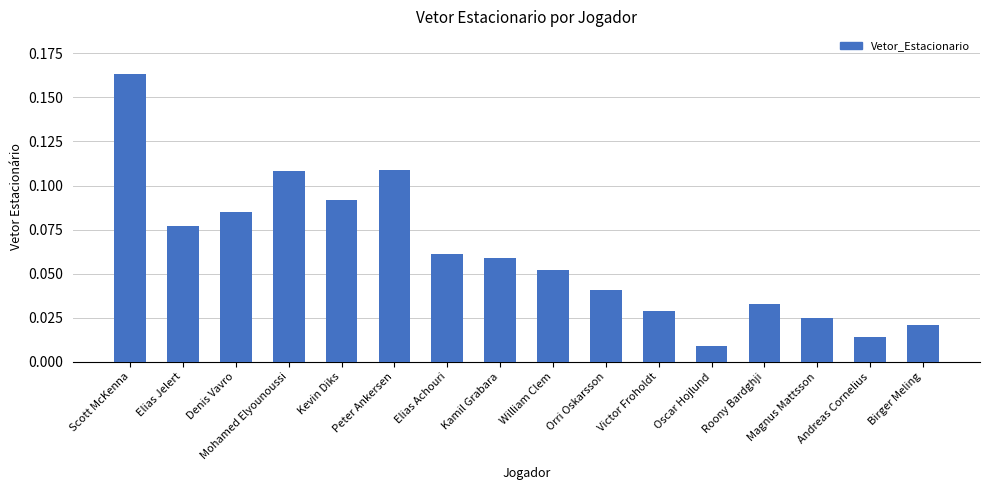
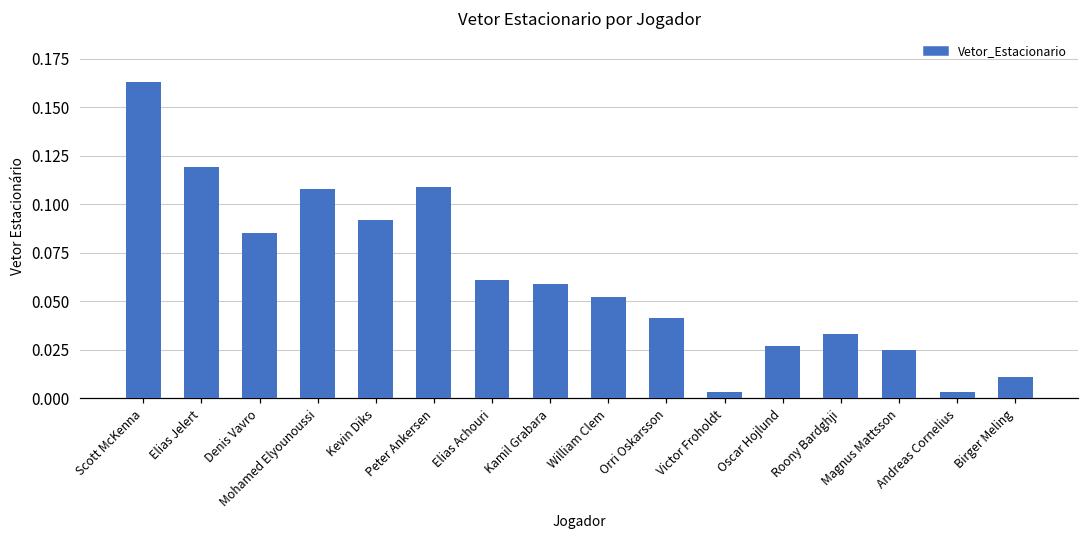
  {
    "Scott McKenna": 0.163,
-   "Elias Jelert": 0.077,
+   "Elias Jelert": 0.119,
    "Denis Vavro": 0.085,
    "Mohamed Elyounoussi": 0.108,
    "Kevin Diks": 0.092,
    "Peter Ankersen": 0.109,
    "Elias Achouri": 0.061,
    "Kamil Grabara": 0.059,
    "William Clem": 0.052,
    "Orri Oskarsson": 0.041,
-   "Victor Froholdt": 0.029,
-   "Oscar Hojlund": 0.009,
+   "Victor Froholdt": 0.003,
+   "Oscar Hojlund": 0.027,
    "Roony Bardghji": 0.033,
    "Magnus Mattsson": 0.025,
-   "Andreas Cornelius": 0.014,
-   "Birger Meling": 0.021
+   "Andreas Cornelius": 0.003,
+   "Birger Meling": 0.011
  }
